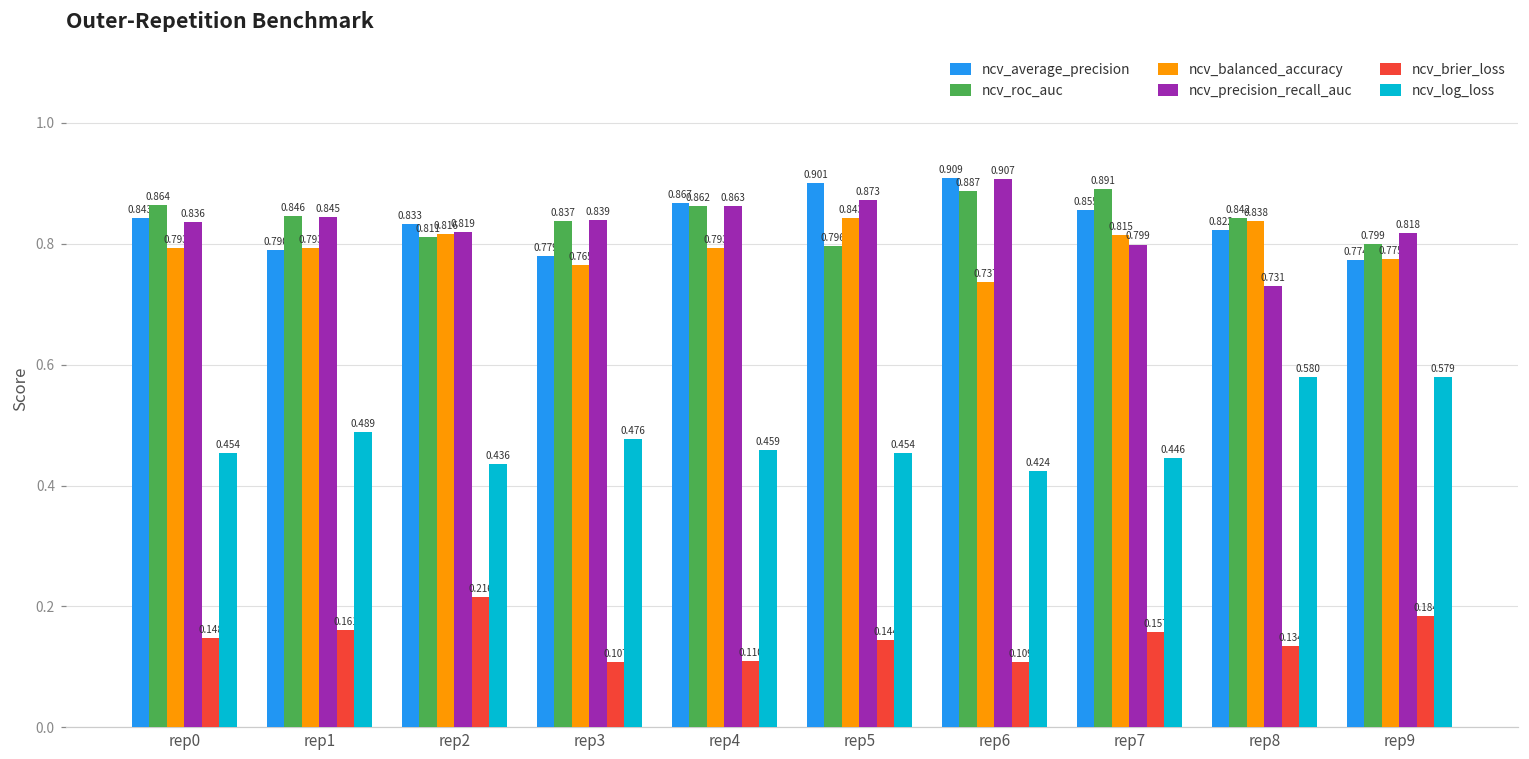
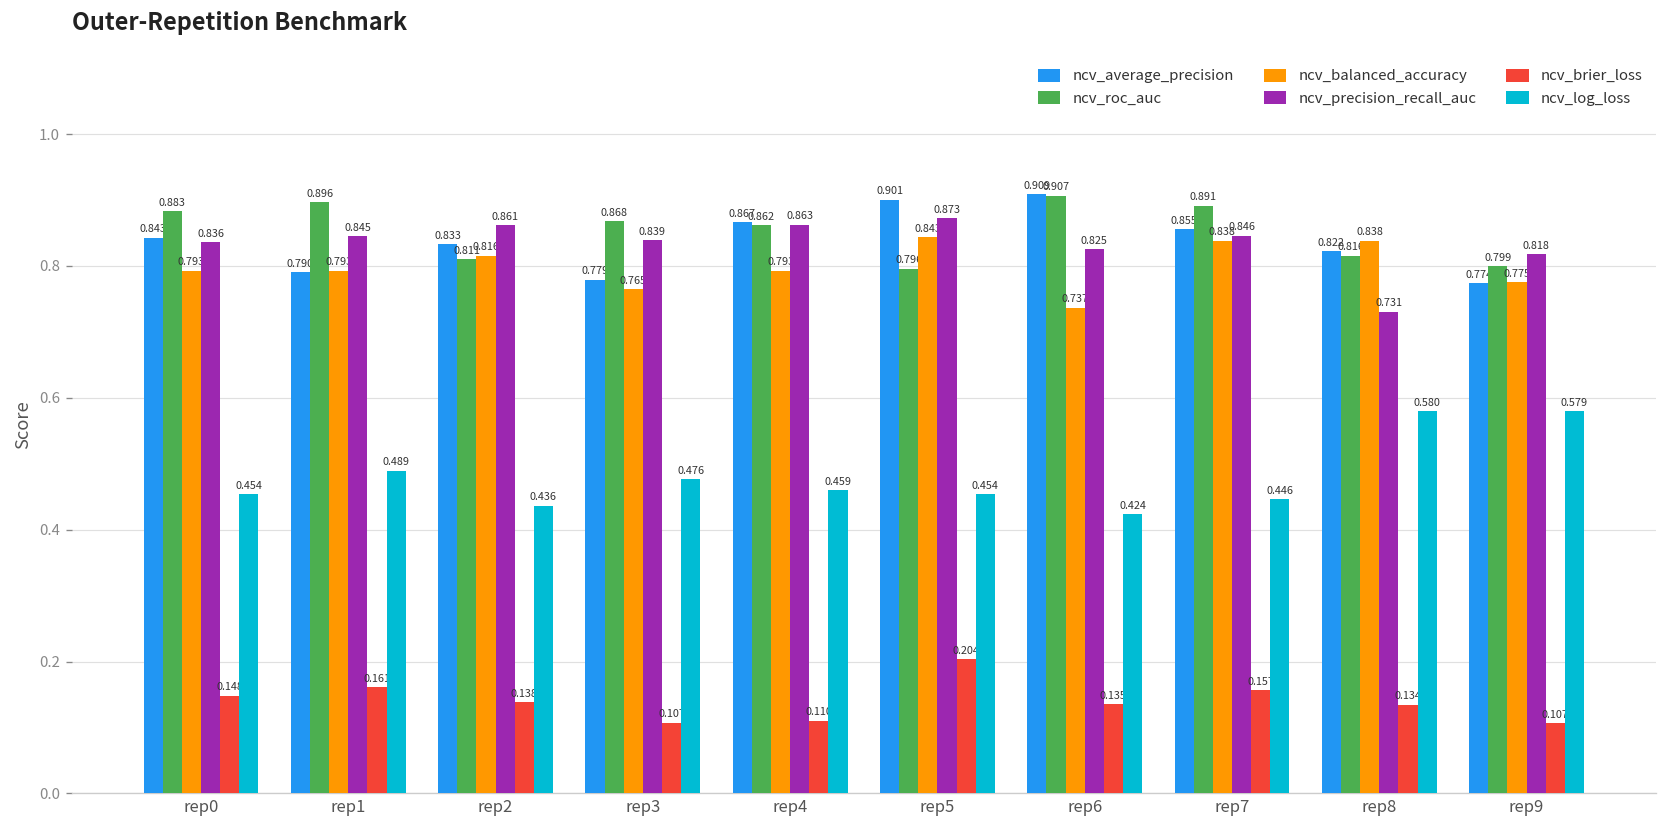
  {
    "ncv_roc_auc": {
-     "rep0": 0.864,
-     "rep1": 0.846,
-     "rep3": 0.837,
+     "rep0": 0.883,
+     "rep1": 0.896,
+     "rep3": 0.868,
      "rep5": 0.796,
-     "rep6": 0.887,
+     "rep6": 0.907,
      "rep7": 0.891,
-     "rep8": 0.842,
+     "rep8": 0.816,
      "rep9": 0.799
    },
    "ncv_balanced_accuracy": {
      "rep0": 0.793,
      "rep1": 0.793,
      "rep3": 0.765,
      "rep4": 0.793,
      "rep5": 0.843,
      "rep6": 0.737,
-     "rep7": 0.815,
+     "rep7": 0.838,
      "rep9": 0.775
    },
    "ncv_precision_recall_auc": {
      "rep0": 0.836,
      "rep1": 0.845,
-     "rep2": 0.819,
+     "rep2": 0.861,
      "rep3": 0.839,
      "rep4": 0.863,
      "rep5": 0.873,
-     "rep6": 0.907,
-     "rep7": 0.799,
+     "rep6": 0.825,
+     "rep7": 0.846,
      "rep8": 0.731,
      "rep9": 0.818
    },
    "ncv_brier_loss": {
      "rep0": 0.148,
      "rep1": 0.161,
-     "rep2": 0.216,
+     "rep2": 0.138,
      "rep3": 0.107,
      "rep4": 0.110,
-     "rep5": 0.144,
-     "rep6": 0.109,
+     "rep5": 0.204,
+     "rep6": 0.135,
      "rep7": 0.157,
      "rep8": 0.134,
-     "rep9": 0.184
+     "rep9": 0.107
    }
  }
